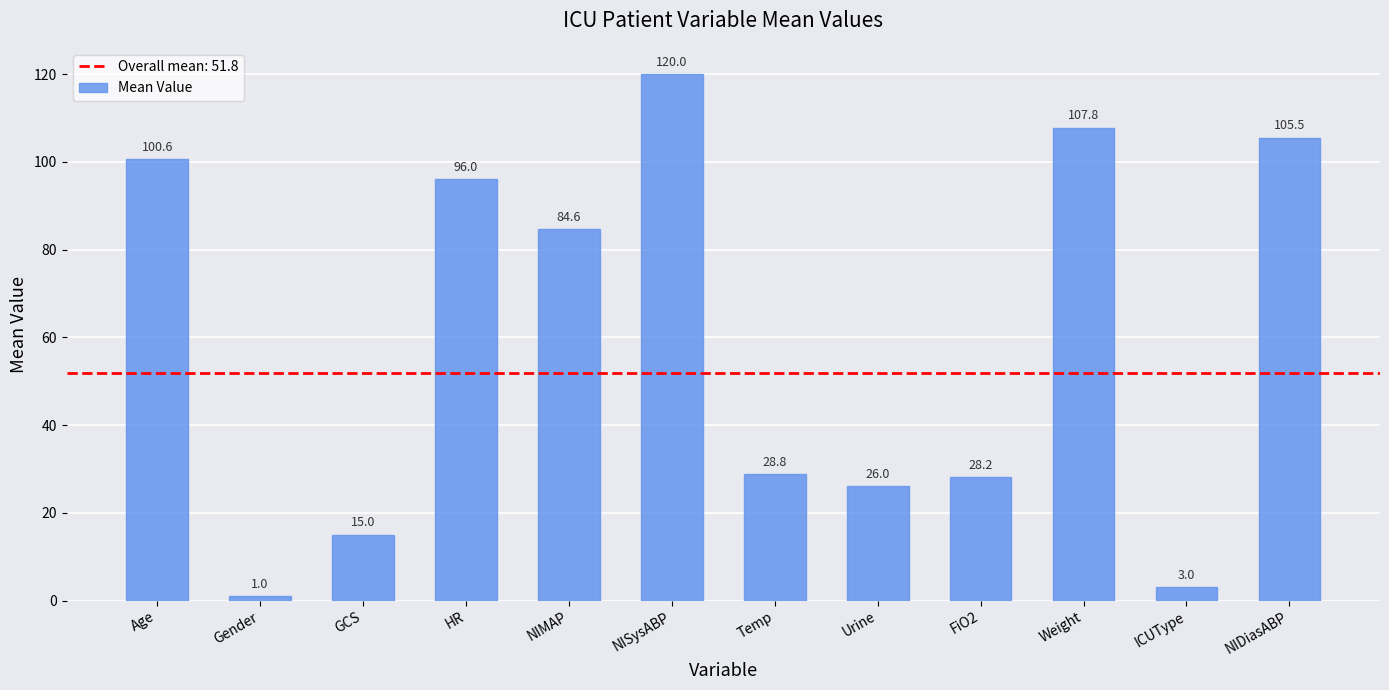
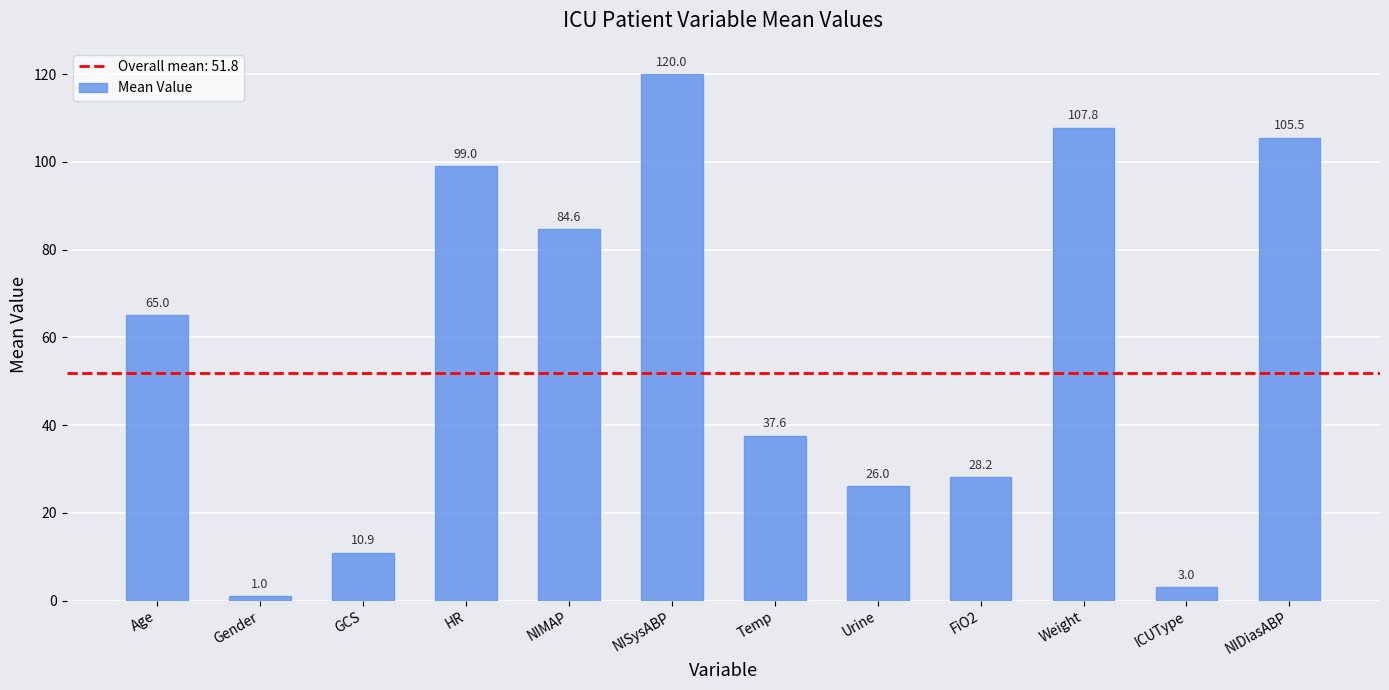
  {
-   "Age": 100.6,
+   "Age": 65.0,
    "Gender": 1.0,
-   "GCS": 15.0,
-   "HR": 96.0,
+   "GCS": 10.9,
+   "HR": 99.0,
    "NIMAP": 84.6,
    "NISysABP": 120.0,
-   "Temp": 28.8,
+   "Temp": 37.6,
    "Urine": 26.0,
    "FiO2": 28.2,
    "Weight": 107.8,
    "ICUType": 3.0,
    "NIDiasABP": 105.5
  }
